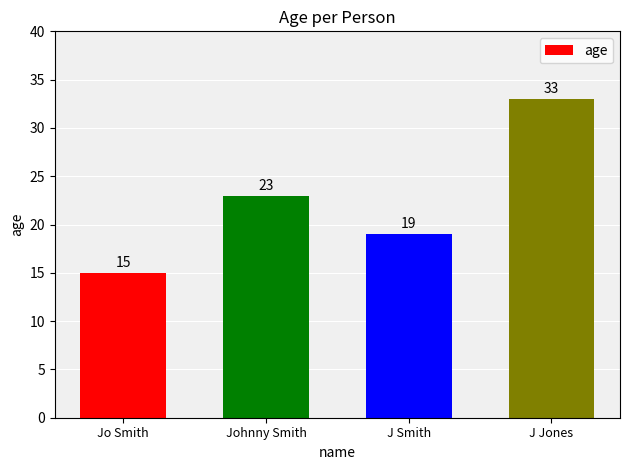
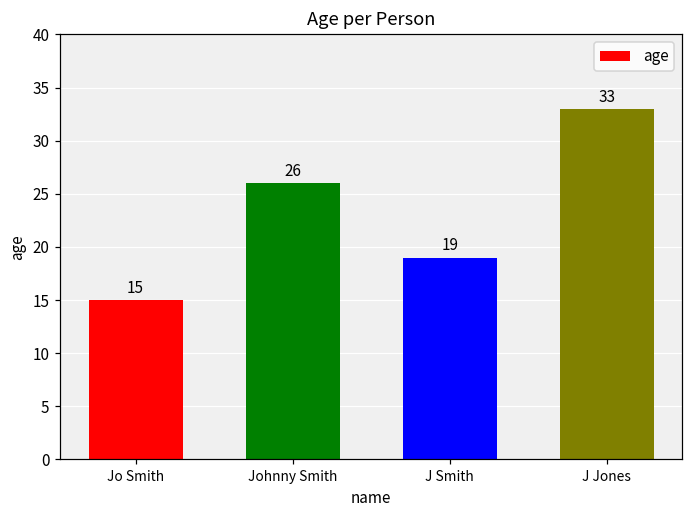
  {
    "Jo Smith": 15,
-   "Johnny Smith": 23,
+   "Johnny Smith": 26,
    "J Smith": 19,
    "J Jones": 33
  }
